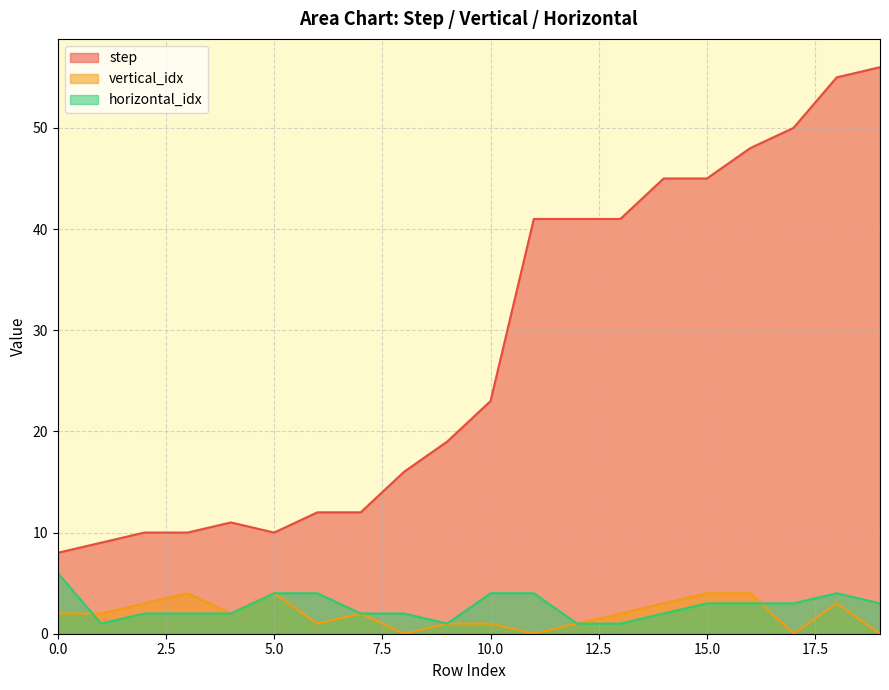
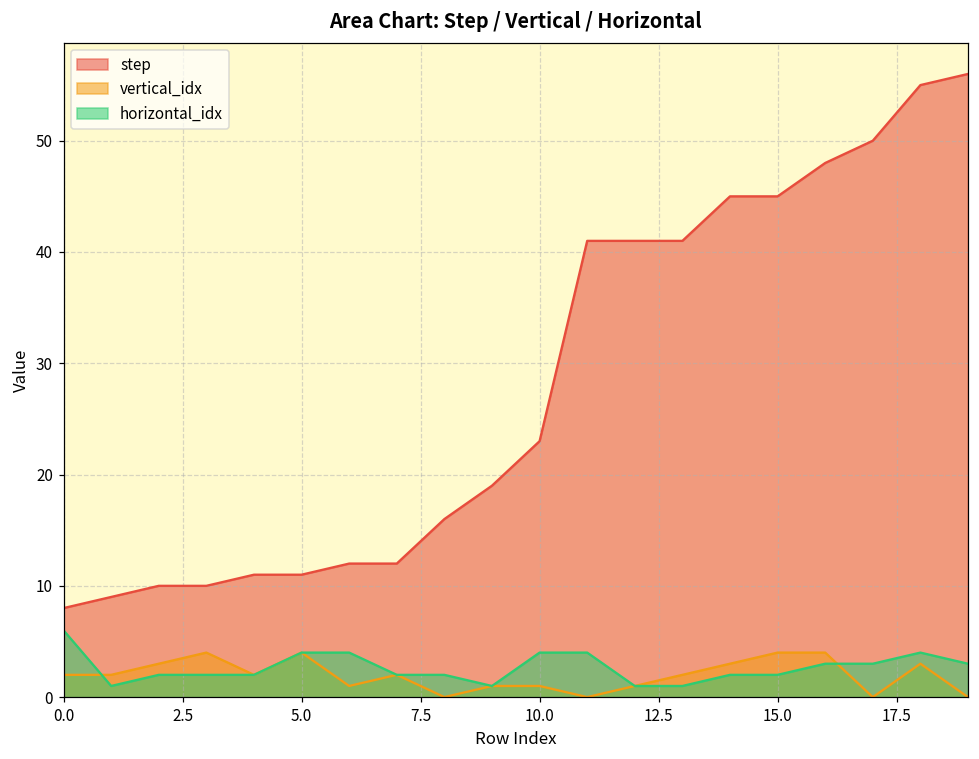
  {
    "step": {
      "0.0": 8,
-     "5.0": 10,
+     "5.0": 11,
      "10.0": 23,
      "15.0": 45
    },
    "vertical_idx": {
      "0.0": 2,
      "10.0": 1,
      "15.0": 4
    },
    "horizontal_idx": {
      "0.0": 6,
      "10.0": 4,
-     "15.0": 3
+     "15.0": 2
    }
  }
